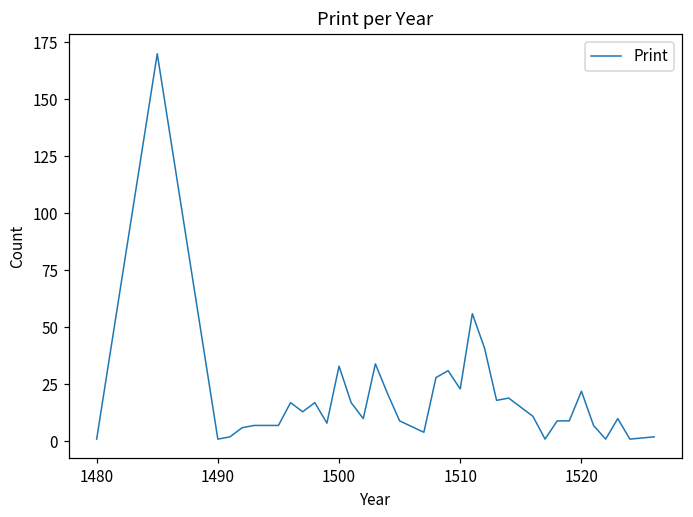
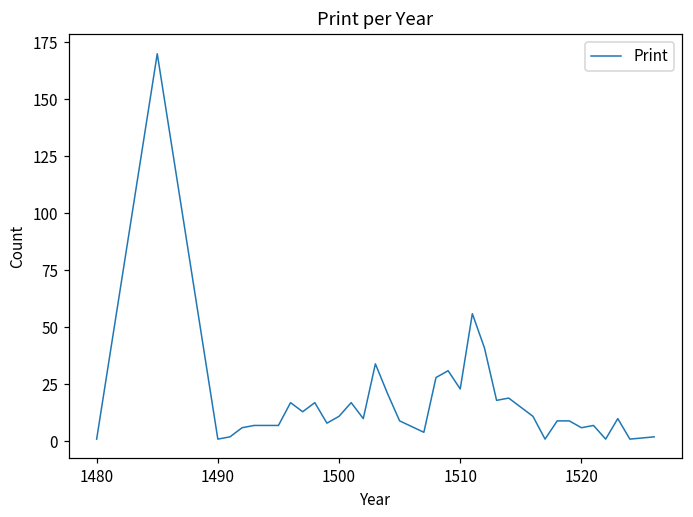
  {
    "1480": 1,
    "1490": 1,
-   "1500": 33,
+   "1500": 11,
    "1510": 23,
-   "1520": 22
+   "1520": 6
  }
